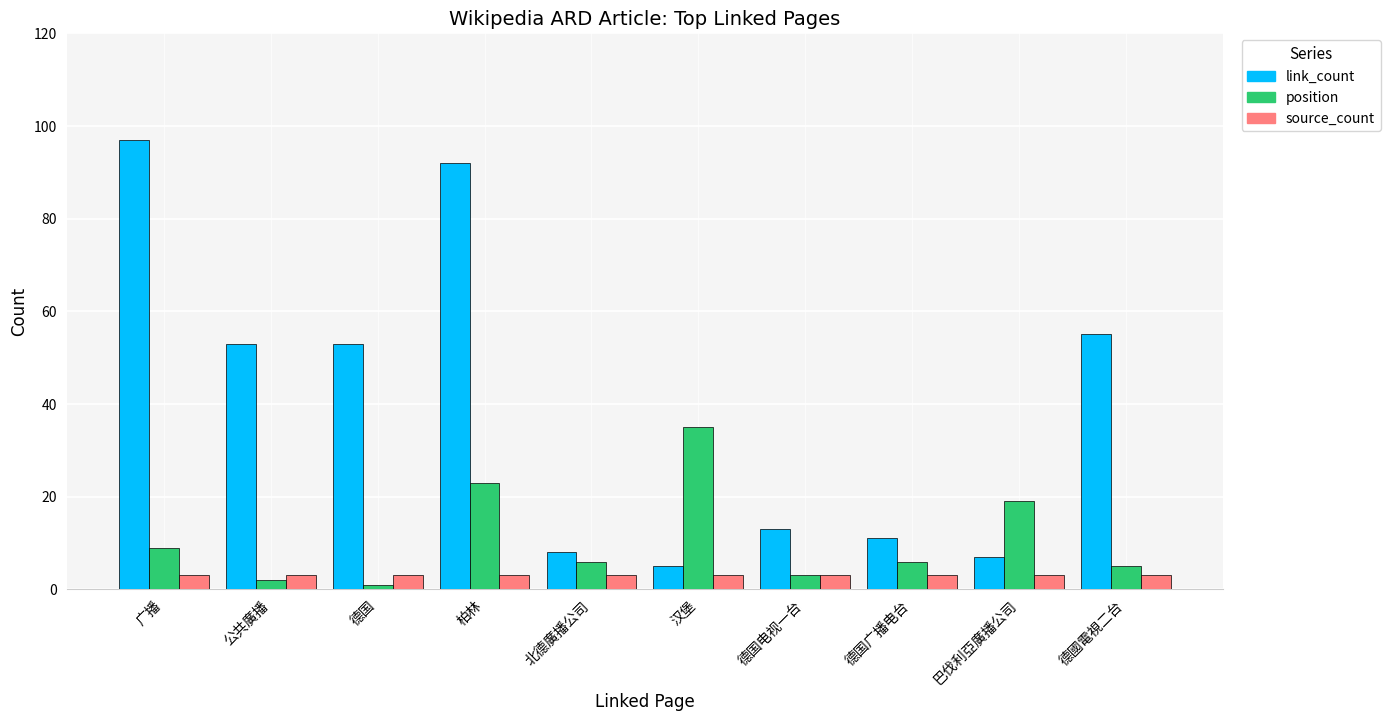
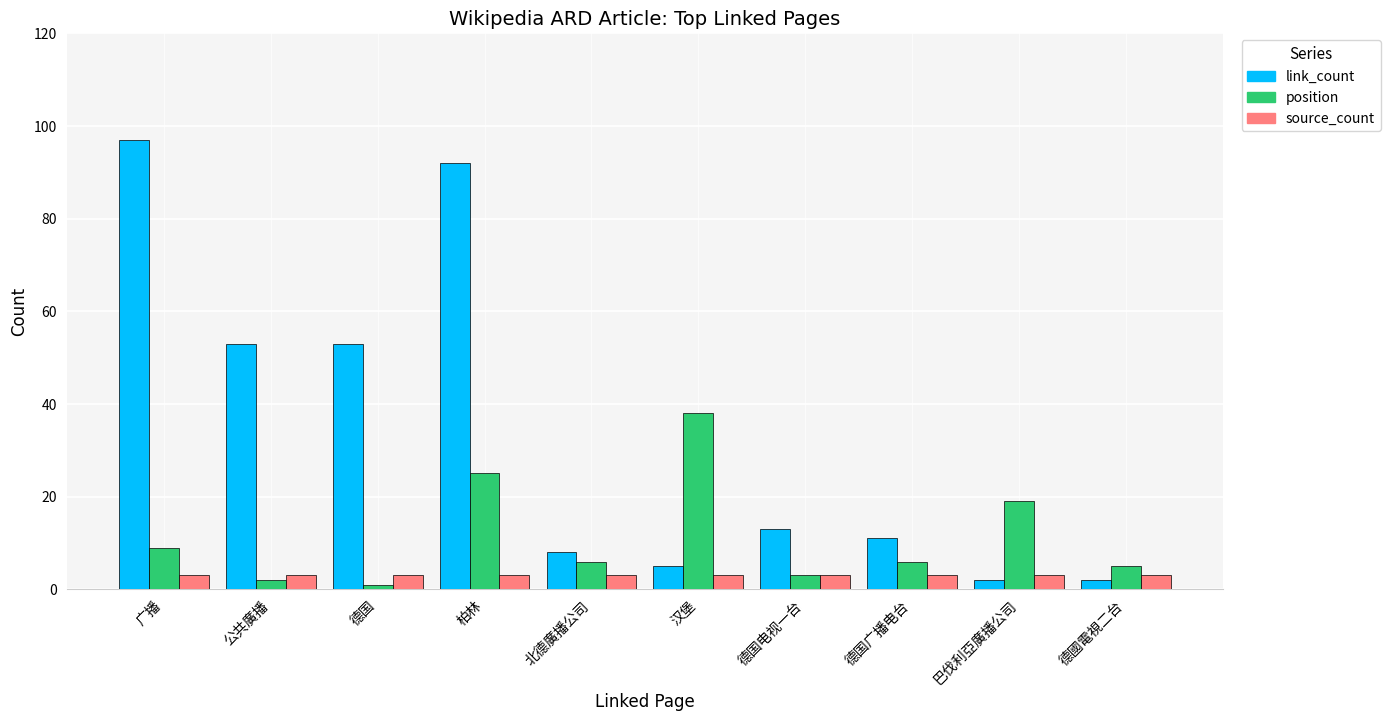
  {
    "link_count": {
      "广播": 97,
      "公共廣播": 53,
      "德国": 53,
      "柏林": 92,
      "北德廣播公司": 8,
      "汉堡": 5,
      "德国电视一台": 13,
      "德国广播电台": 11,
-     "巴伐利亞廣播公司": 7,
-     "德國電視二台": 55
+     "巴伐利亞廣播公司": 2,
+     "德國電視二台": 2
    },
    "position": {
      "广播": 9,
      "公共廣播": 2,
      "德国": 1,
-     "柏林": 23,
+     "柏林": 25,
      "北德廣播公司": 6,
-     "汉堡": 35,
+     "汉堡": 38,
      "德国电视一台": 3,
      "德国广播电台": 6,
      "巴伐利亞廣播公司": 19,
      "德國電視二台": 5
    },
    "source_count": {
      "广播": 3,
      "公共廣播": 3,
      "德国": 3,
      "柏林": 3,
      "北德廣播公司": 3,
      "汉堡": 3,
      "德国电视一台": 3,
      "德国广播电台": 3,
      "巴伐利亞廣播公司": 3,
      "德國電視二台": 3
    }
  }
